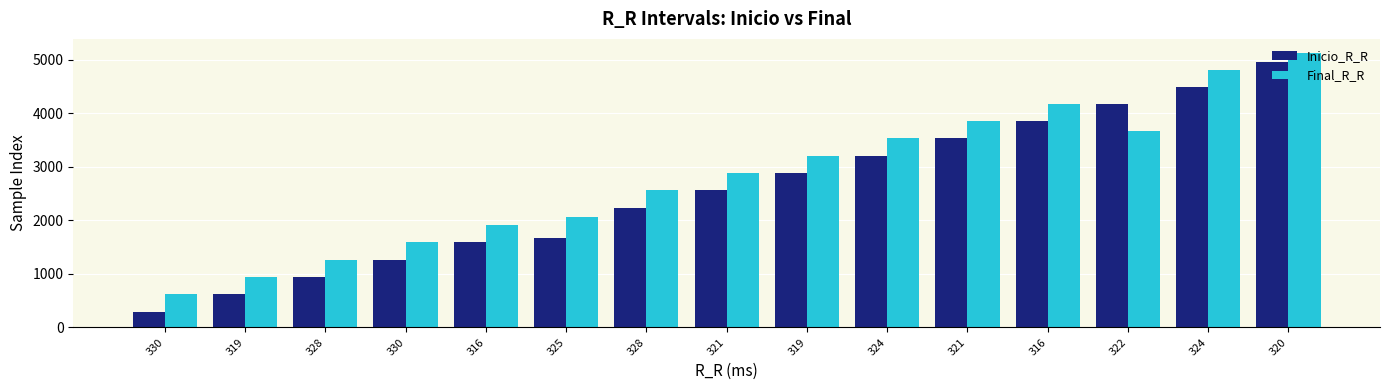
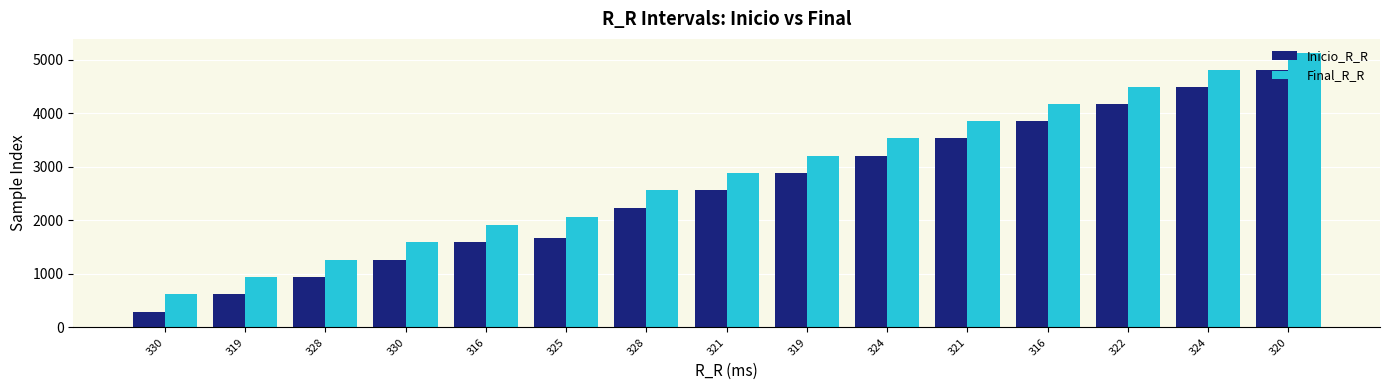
  {
    "Inicio_R_R": {
      "325": 1700,
      "322": 4200,
-     "320": 5000
+     "320": 4800
    },
    "Final_R_R": {
      "325": 2100,
-     "322": 3700,
+     "322": 4500,
      "320": 5100
    }
  }
